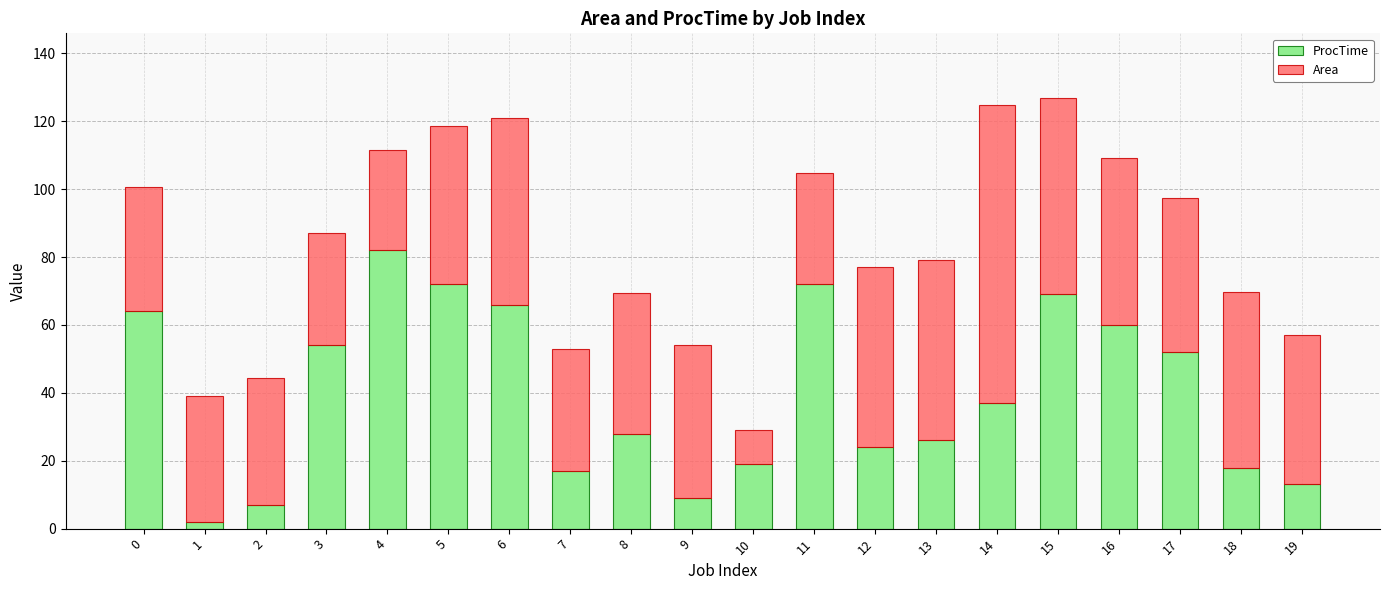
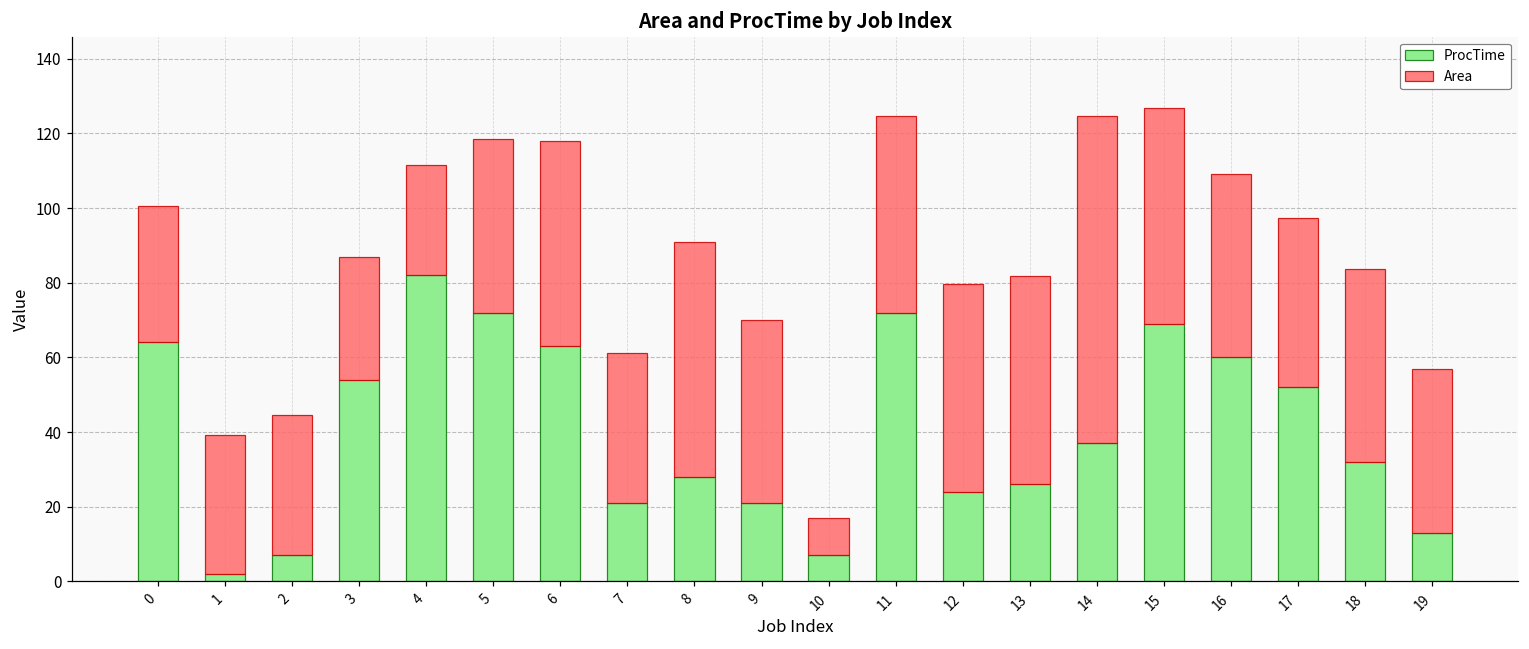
  {
    "ProcTime": {
      "0": 64,
      "1": 2,
      "2": 7,
      "3": 54,
      "4": 82,
      "5": 72,
-     "6": 66,
-     "7": 17,
+     "6": 63,
+     "7": 21,
      "8": 28,
-     "9": 9,
-     "10": 19,
+     "9": 21,
+     "10": 7,
      "11": 72,
      "12": 24,
      "13": 26,
      "14": 37,
      "15": 69,
      "16": 60,
      "17": 52,
-     "18": 18,
+     "18": 32,
      "19": 13
    },
    "Area": {
      "0": 37,
      "1": 37,
      "2": 37,
      "3": 33,
      "4": 30,
      "5": 47,
      "6": 55,
-     "7": 36,
-     "8": 41,
-     "9": 45,
+     "7": 40,
+     "8": 63,
+     "9": 49,
      "10": 10,
-     "11": 33,
-     "12": 53,
-     "13": 53,
+     "11": 53,
+     "12": 56,
+     "13": 56,
      "14": 88,
      "15": 58,
      "16": 49,
      "17": 45,
      "18": 52,
      "19": 44
    }
  }
